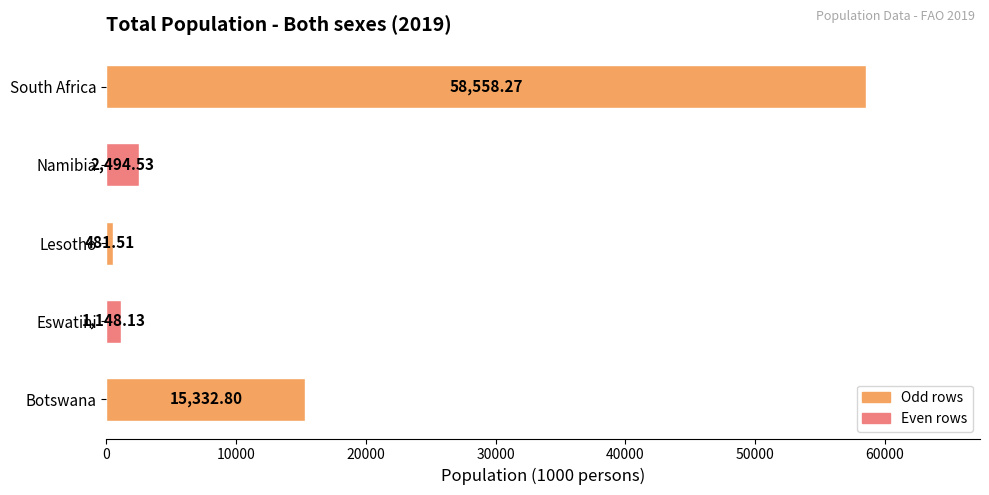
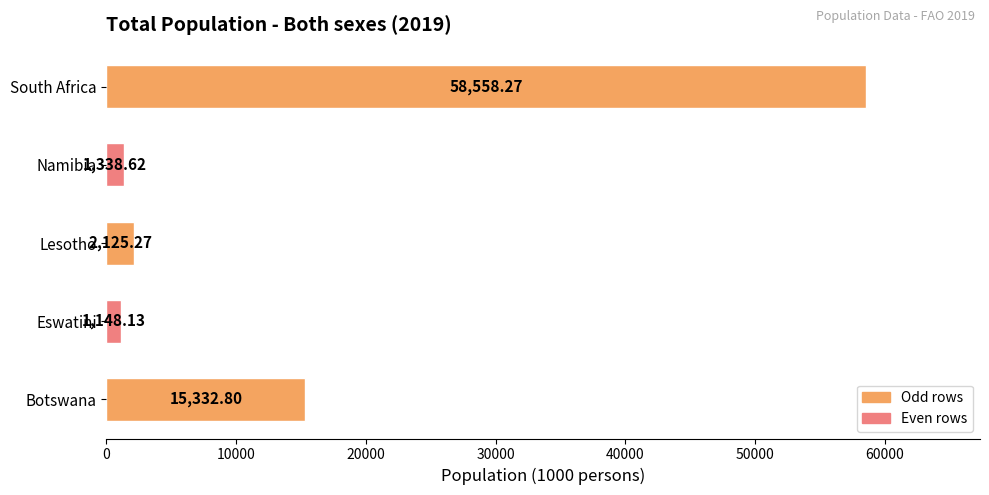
  {
    "South Africa": "58,558.27",
-   "Namibia": "2,494.53",
-   "Lesotho": "481.51",
+   "Namibia": "1,338.62",
+   "Lesotho": "2,125.27",
    "Eswatini": "1,148.13",
    "Botswana": "15,332.80"
  }
